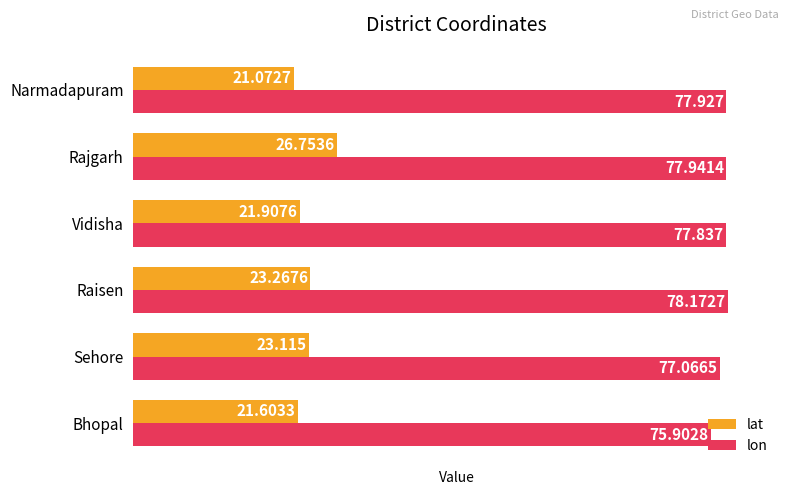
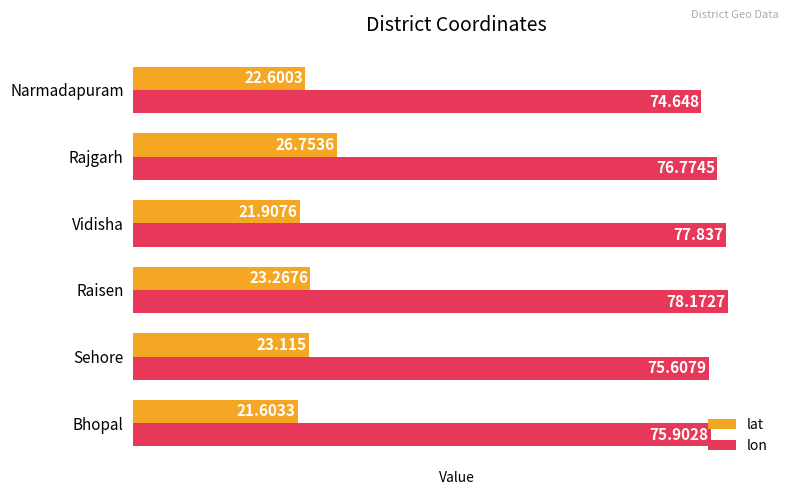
  {
    "lat": {
-     "Narmadapuram": 21.0727,
+     "Narmadapuram": 22.6003,
      "Rajgarh": 26.7536,
      "Vidisha": 21.9076,
      "Raisen": 23.2676,
      "Sehore": 23.115,
      "Bhopal": 21.6033
    },
    "lon": {
-     "Narmadapuram": 77.927,
-     "Rajgarh": 77.9414,
+     "Narmadapuram": 74.648,
+     "Rajgarh": 76.7745,
      "Vidisha": 77.837,
      "Raisen": 78.1727,
-     "Sehore": 77.0665,
+     "Sehore": 75.6079,
      "Bhopal": 75.9028
    }
  }
